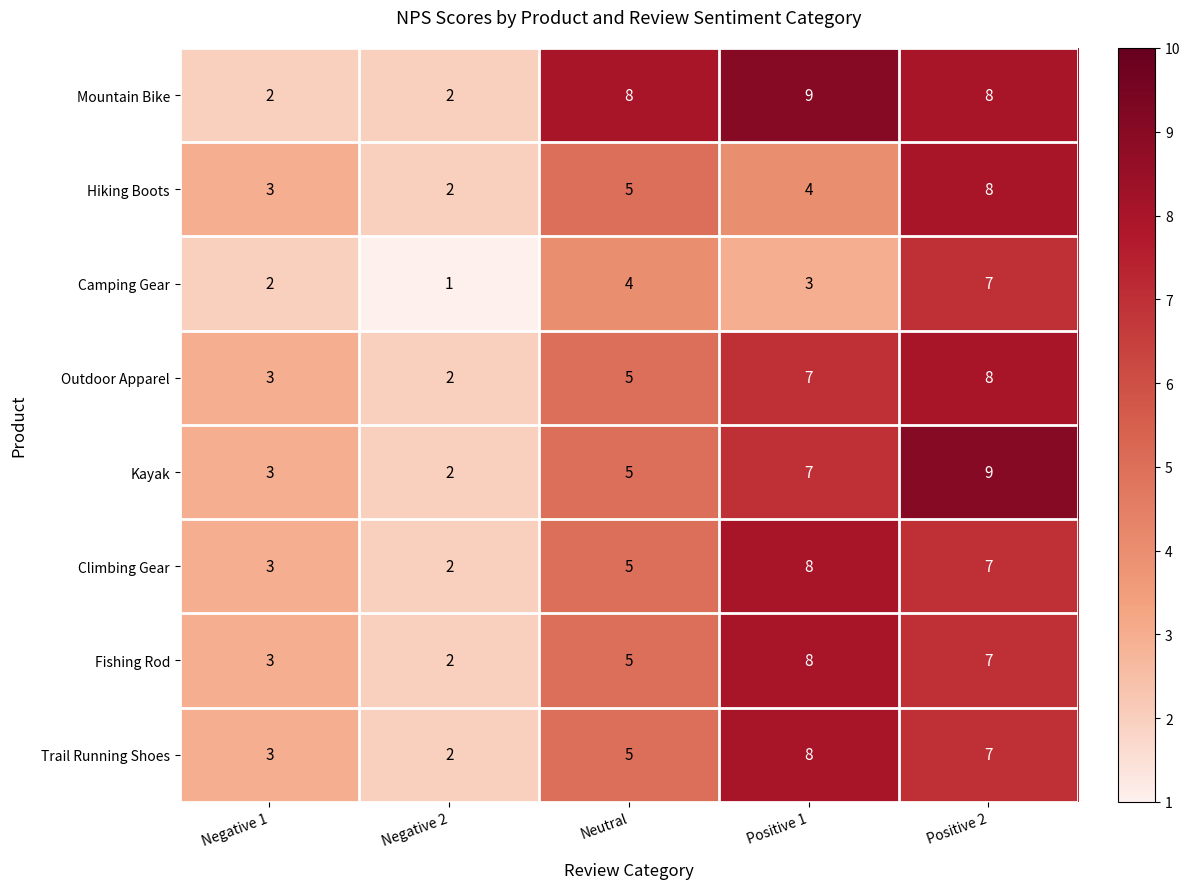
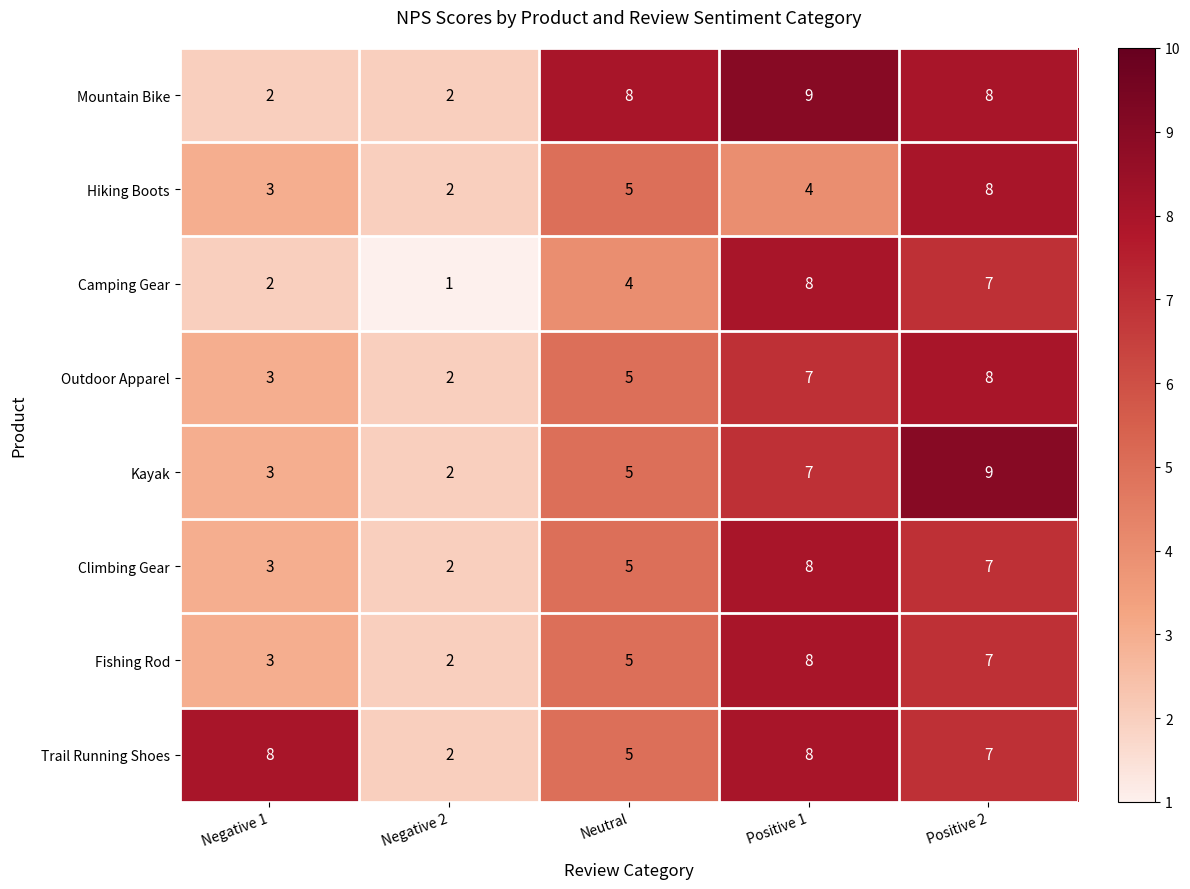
  {
    "Mountain Bike": {
      "Negative 1": 2,
      "Negative 2": 2,
      "Neutral": 8,
      "Positive 1": 9,
      "Positive 2": 8
    },
    "Hiking Boots": {
      "Negative 1": 3,
      "Negative 2": 2,
      "Neutral": 5,
      "Positive 1": 4,
      "Positive 2": 8
    },
    "Camping Gear": {
      "Negative 1": 2,
      "Negative 2": 1,
      "Neutral": 4,
-     "Positive 1": 3,
+     "Positive 1": 8,
      "Positive 2": 7
    },
    "Outdoor Apparel": {
      "Negative 1": 3,
      "Negative 2": 2,
      "Neutral": 5,
      "Positive 1": 7,
      "Positive 2": 8
    },
    "Kayak": {
      "Negative 1": 3,
      "Negative 2": 2,
      "Neutral": 5,
      "Positive 1": 7,
      "Positive 2": 9
    },
    "Climbing Gear": {
      "Negative 1": 3,
      "Negative 2": 2,
      "Neutral": 5,
      "Positive 1": 8,
      "Positive 2": 7
    },
    "Fishing Rod": {
      "Negative 1": 3,
      "Negative 2": 2,
      "Neutral": 5,
      "Positive 1": 8,
      "Positive 2": 7
    },
    "Trail Running Shoes": {
-     "Negative 1": 3,
+     "Negative 1": 8,
      "Negative 2": 2,
      "Neutral": 5,
      "Positive 1": 8,
      "Positive 2": 7
    }
  }
